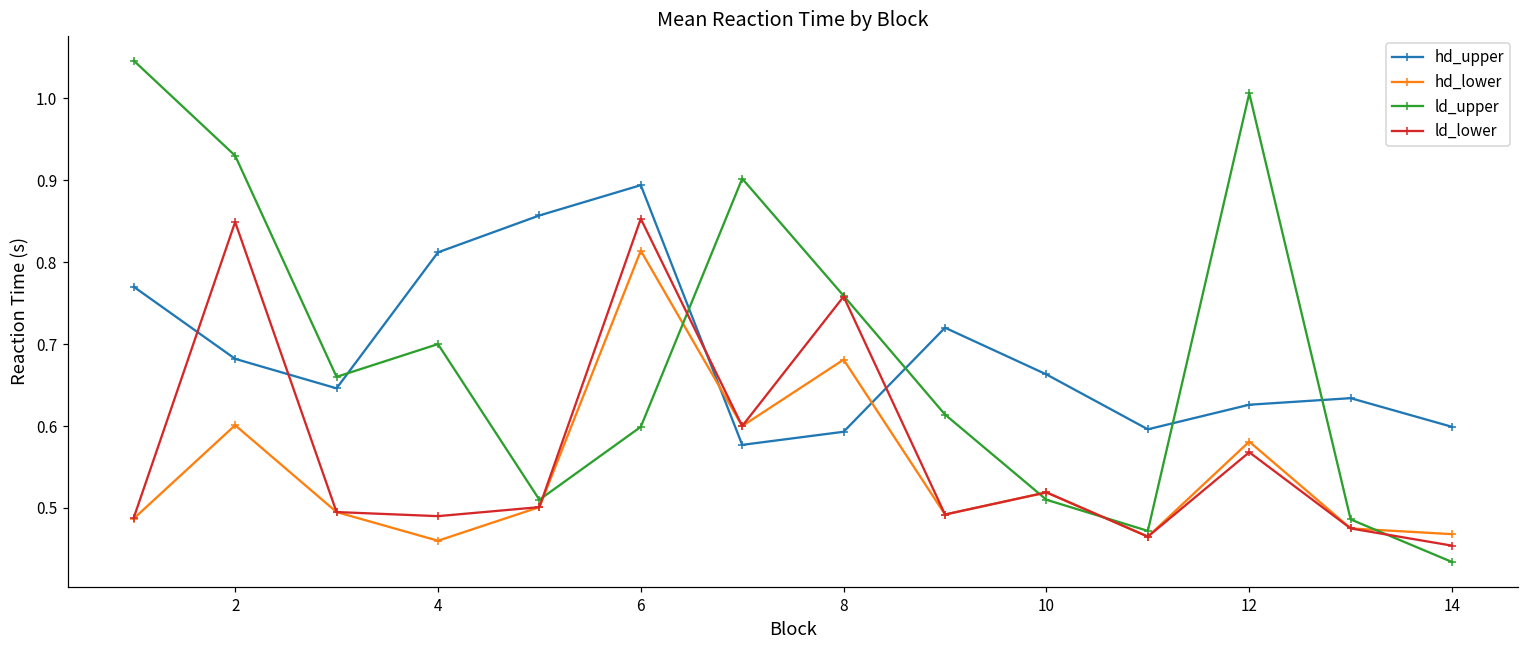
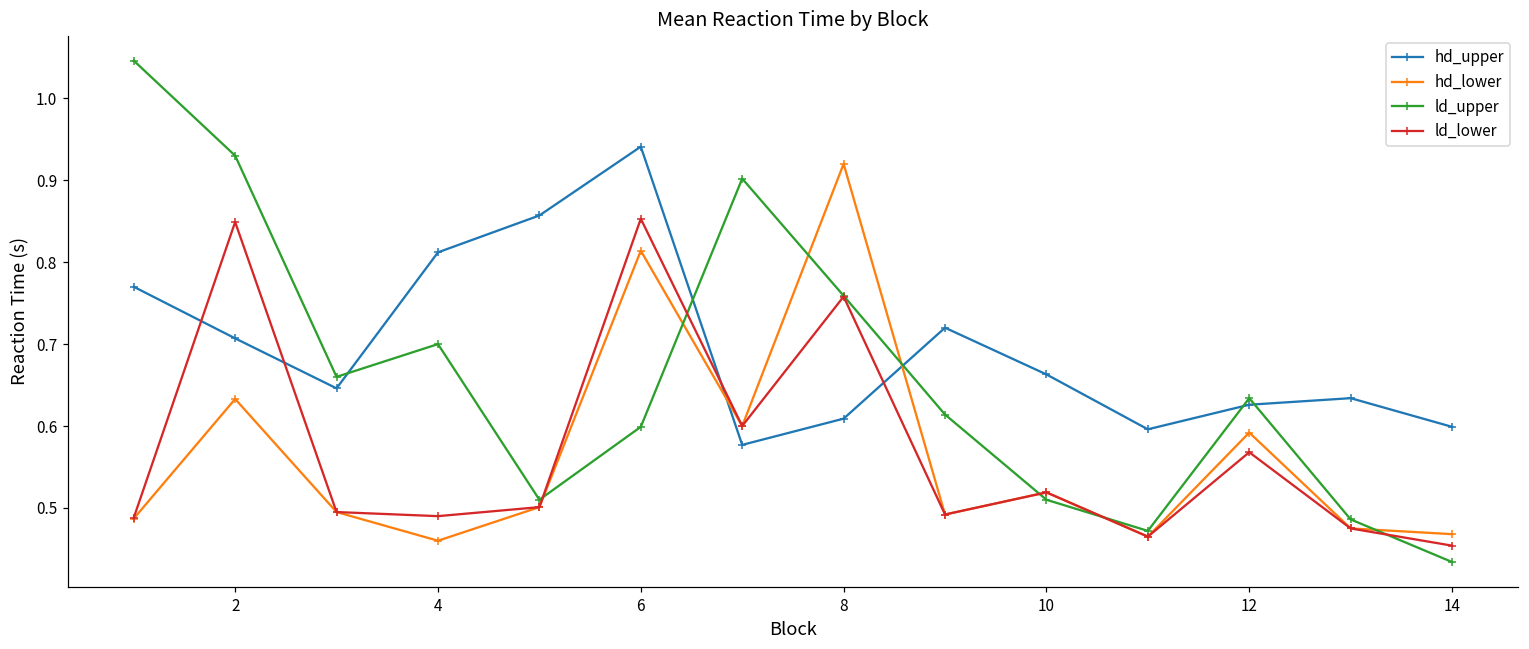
  {
    "hd_upper": {
-     "2": 0.68,
+     "2": 0.71,
      "4": 0.81,
-     "6": 0.89,
-     "8": 0.59,
+     "6": 0.94,
+     "8": 0.61,
      "10": 0.66,
      "12": 0.63,
      "14": 0.60
    },
    "hd_lower": {
-     "2": 0.60,
+     "2": 0.63,
      "4": 0.46,
      "6": 0.81,
-     "8": 0.68,
-     "12": 0.58,
+     "8": 0.92,
+     "12": 0.59,
      "14": 0.47
    },
    "ld_upper": {
      "2": 0.93,
      "4": 0.70,
      "6": 0.60,
      "10": 0.51,
-     "12": 1.01,
+     "12": 0.63,
      "14": 0.43
    },
    "ld_lower": {
      "2": 0.85,
      "4": 0.49,
      "6": 0.85,
      "12": 0.57,
      "14": 0.45
    }
  }
